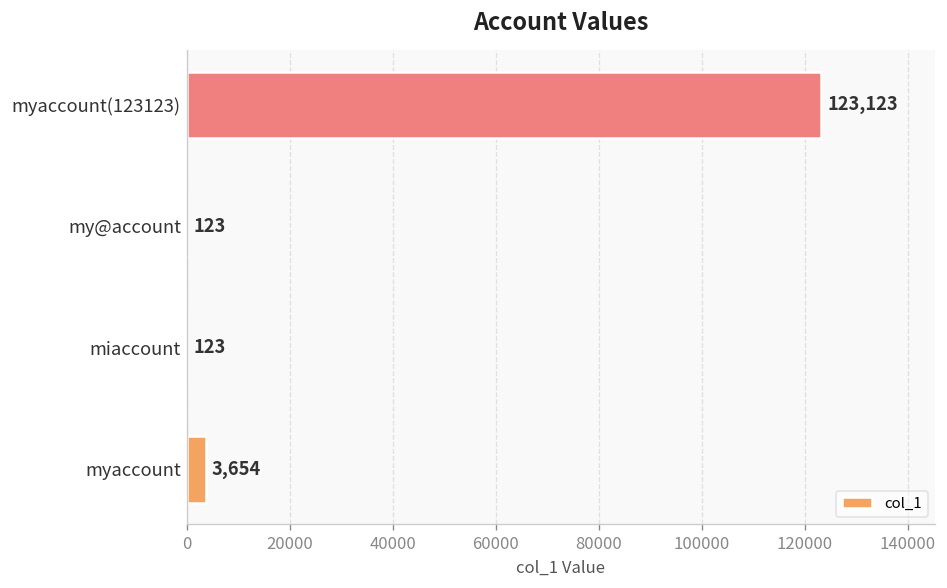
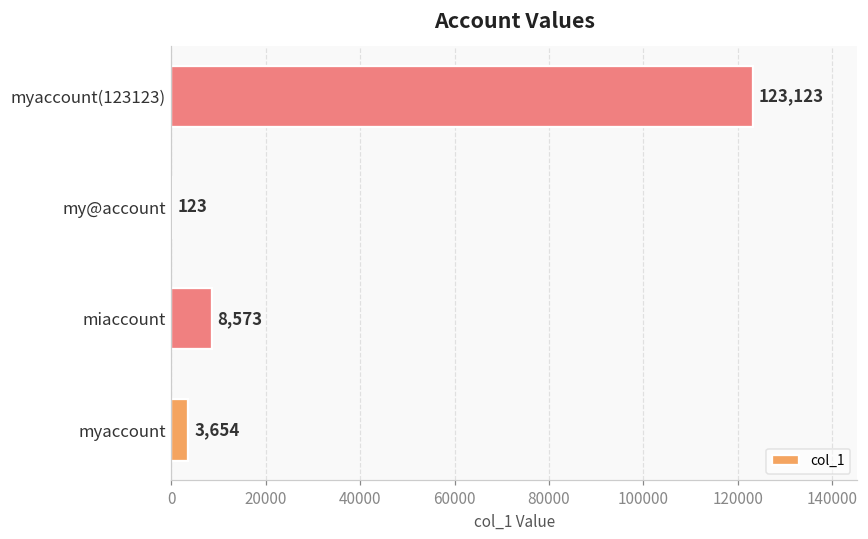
  {
    "myaccount(123123)": "123,123",
    "my@account": "123",
-   "miaccount": "123",
+   "miaccount": "8,573",
    "myaccount": "3,654"
  }
